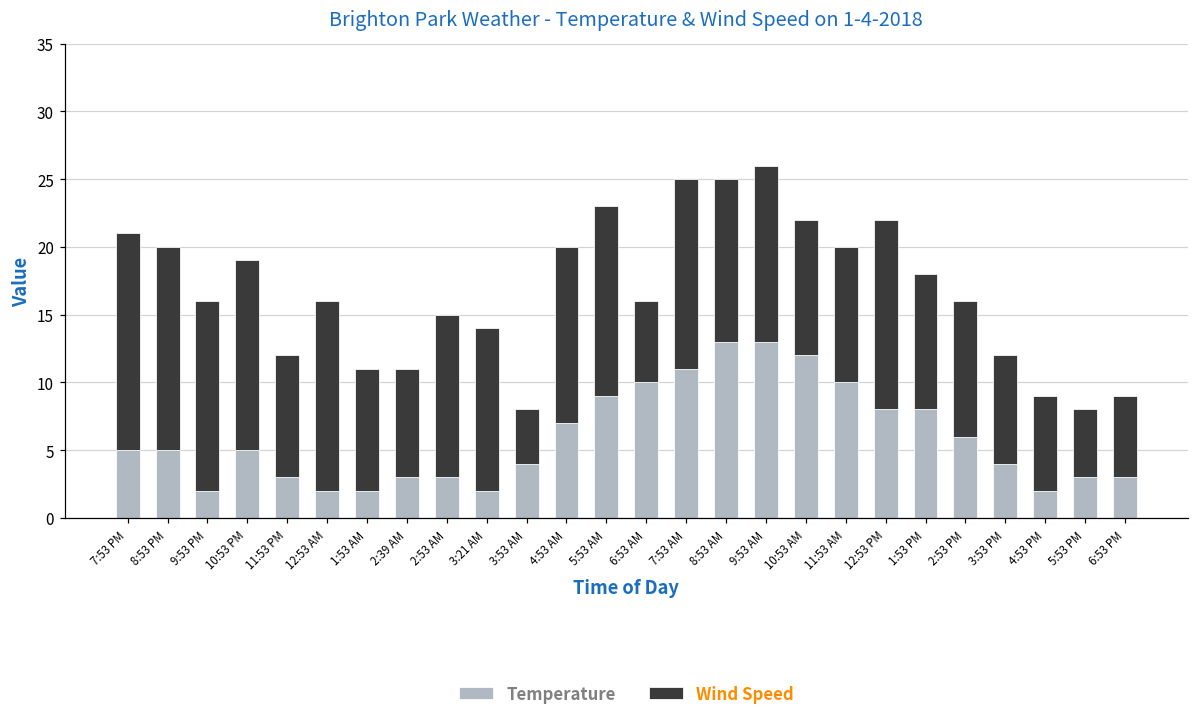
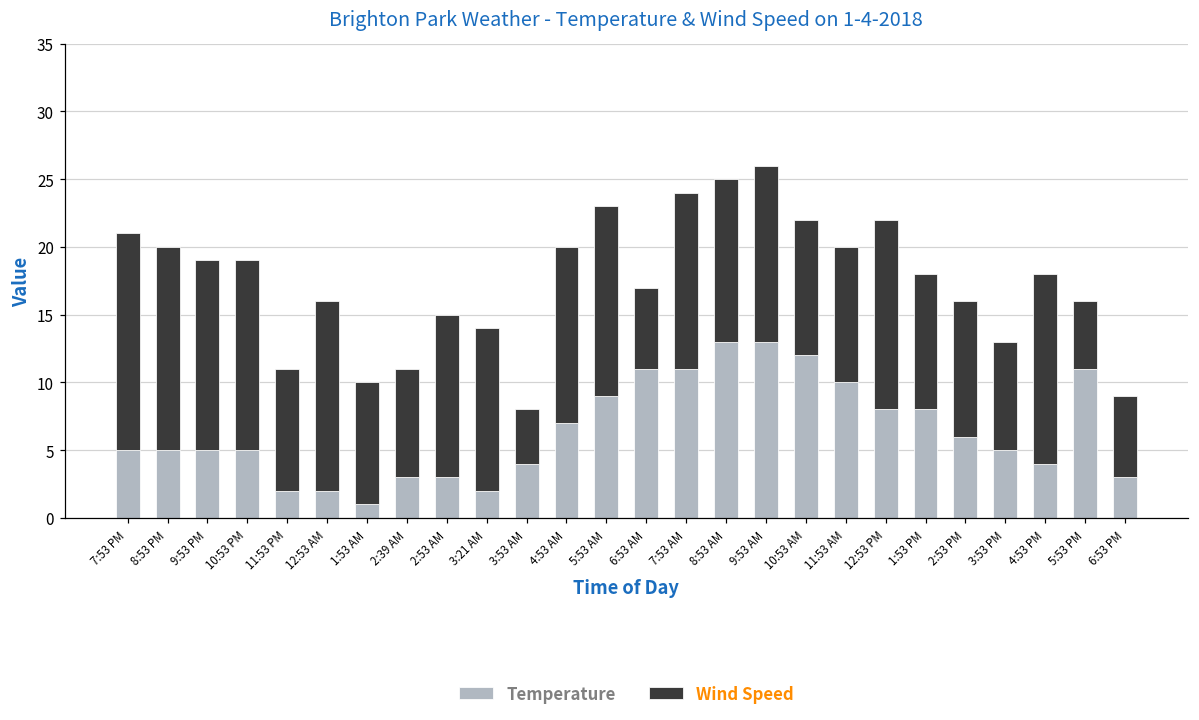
  {
    "Temperature": {
      "7:53 PM": 5,
      "8:53 PM": 5,
-     "9:53 PM": 2,
+     "9:53 PM": 5,
      "10:53 PM": 5,
-     "11:53 PM": 3,
+     "11:53 PM": 2,
      "12:53 AM": 2,
-     "1:53 AM": 2,
+     "1:53 AM": 1,
      "2:39 AM": 3,
      "2:53 AM": 3,
      "3:21 AM": 2,
      "3:53 AM": 4,
      "4:53 AM": 7,
      "5:53 AM": 9,
-     "6:53 AM": 10,
+     "6:53 AM": 11,
      "7:53 AM": 11,
      "8:53 AM": 13,
      "9:53 AM": 13,
      "10:53 AM": 12,
      "11:53 AM": 10,
      "12:53 PM": 8,
      "1:53 PM": 8,
      "2:53 PM": 6,
-     "3:53 PM": 4,
-     "4:53 PM": 2,
-     "5:53 PM": 3,
+     "3:53 PM": 5,
+     "4:53 PM": 4,
+     "5:53 PM": 11,
      "6:53 PM": 3
    },
    "Wind Speed": {
      "7:53 PM": 16,
      "8:53 PM": 15,
      "9:53 PM": 14,
      "10:53 PM": 14,
      "11:53 PM": 9,
      "12:53 AM": 14,
      "1:53 AM": 9,
      "2:39 AM": 8,
      "2:53 AM": 12,
      "3:21 AM": 12,
      "3:53 AM": 4,
      "4:53 AM": 13,
      "5:53 AM": 14,
      "6:53 AM": 6,
-     "7:53 AM": 14,
+     "7:53 AM": 13,
      "8:53 AM": 12,
      "9:53 AM": 13,
      "10:53 AM": 10,
      "11:53 AM": 10,
      "12:53 PM": 14,
      "1:53 PM": 10,
      "2:53 PM": 10,
      "3:53 PM": 8,
-     "4:53 PM": 7,
+     "4:53 PM": 14,
      "5:53 PM": 5,
      "6:53 PM": 6
    }
  }
